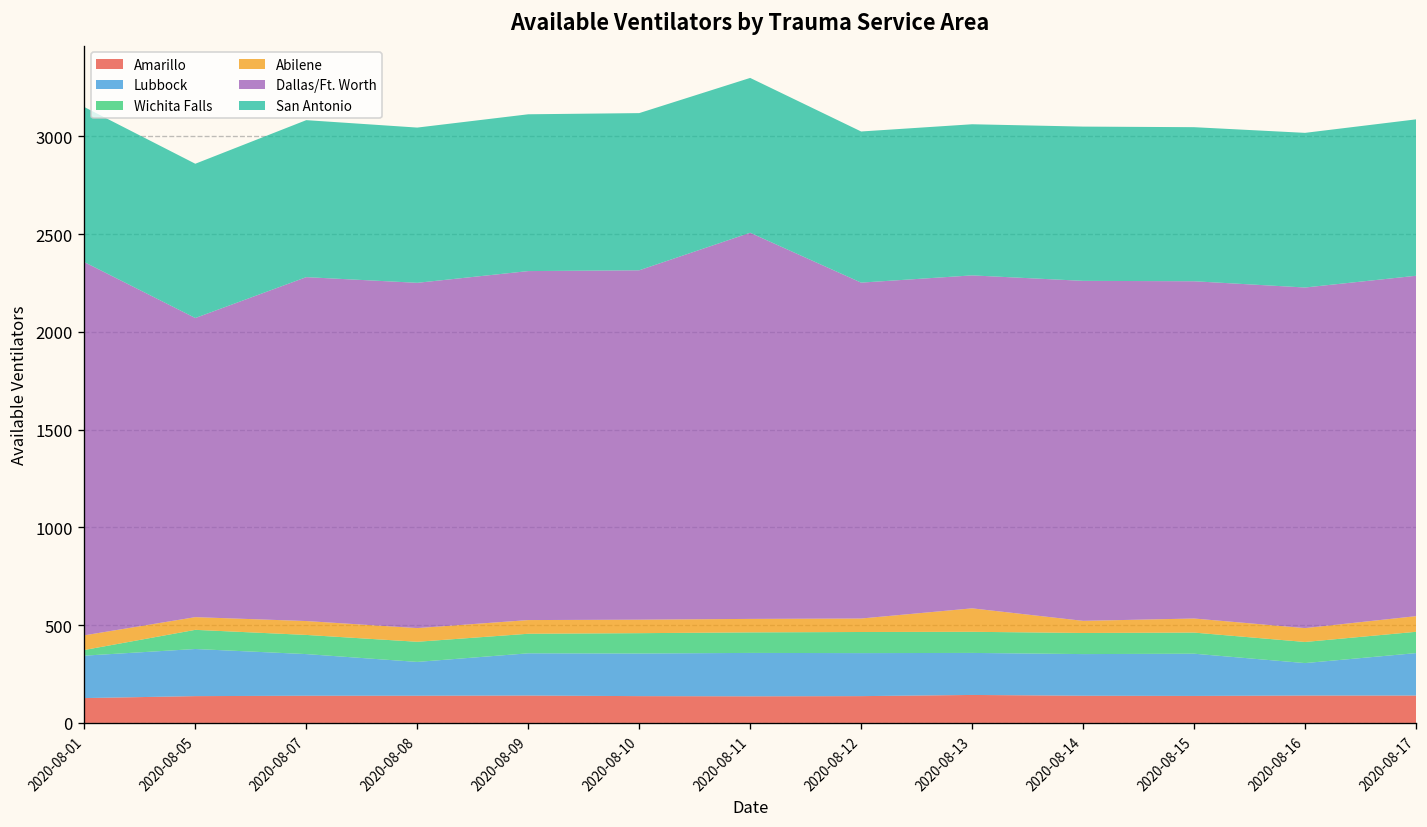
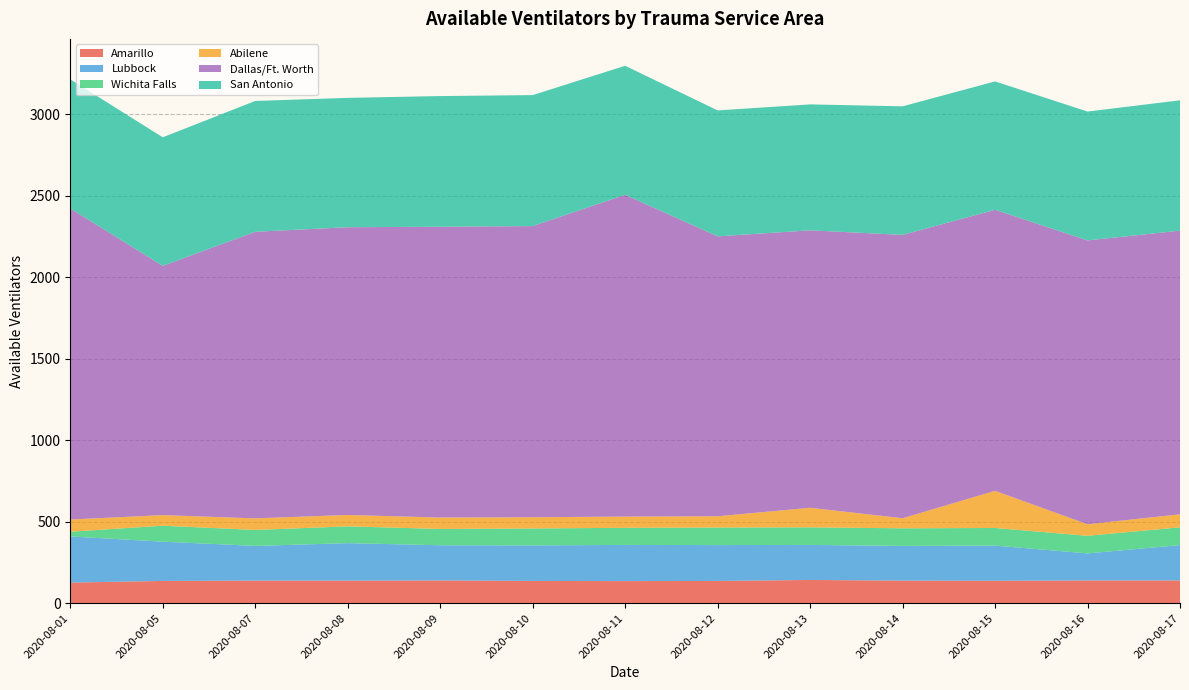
  {
    "Amarillo": {
      "2020-08-01": 130,
      "2020-08-05": 140,
      "2020-08-07": 140,
      "2020-08-08": 140,
      "2020-08-09": 140,
      "2020-08-10": 140,
      "2020-08-11": 140,
      "2020-08-12": 140,
      "2020-08-13": 140,
      "2020-08-14": 140,
      "2020-08-15": 140,
      "2020-08-16": 140,
      "2020-08-17": 140
    },
    "Lubbock": {
-     "2020-08-01": 220,
+     "2020-08-01": 280,
      "2020-08-05": 240,
      "2020-08-07": 210,
-     "2020-08-08": 170,
+     "2020-08-08": 230,
      "2020-08-09": 220,
      "2020-08-10": 220,
      "2020-08-11": 220,
      "2020-08-12": 220,
      "2020-08-13": 220,
      "2020-08-14": 210,
      "2020-08-15": 220,
      "2020-08-16": 170,
      "2020-08-17": 220
    },
    "Abilene": {
      "2020-08-01": 80,
      "2020-08-05": 70,
      "2020-08-07": 70,
      "2020-08-08": 70,
      "2020-08-09": 70,
      "2020-08-10": 70,
      "2020-08-11": 70,
      "2020-08-12": 70,
      "2020-08-13": 120,
      "2020-08-14": 60,
-     "2020-08-15": 70,
+     "2020-08-15": 230,
      "2020-08-16": 70,
      "2020-08-17": 80
    },
    "Dallas/Ft. Worth": {
      "2020-08-01": 1910,
      "2020-08-05": 1530,
      "2020-08-07": 1760,
      "2020-08-08": 1770,
      "2020-08-09": 1790,
      "2020-08-10": 1790,
      "2020-08-11": 1980,
      "2020-08-12": 1720,
      "2020-08-13": 1700,
      "2020-08-14": 1740,
      "2020-08-15": 1730,
      "2020-08-16": 1740,
      "2020-08-17": 1740
    }
  }
